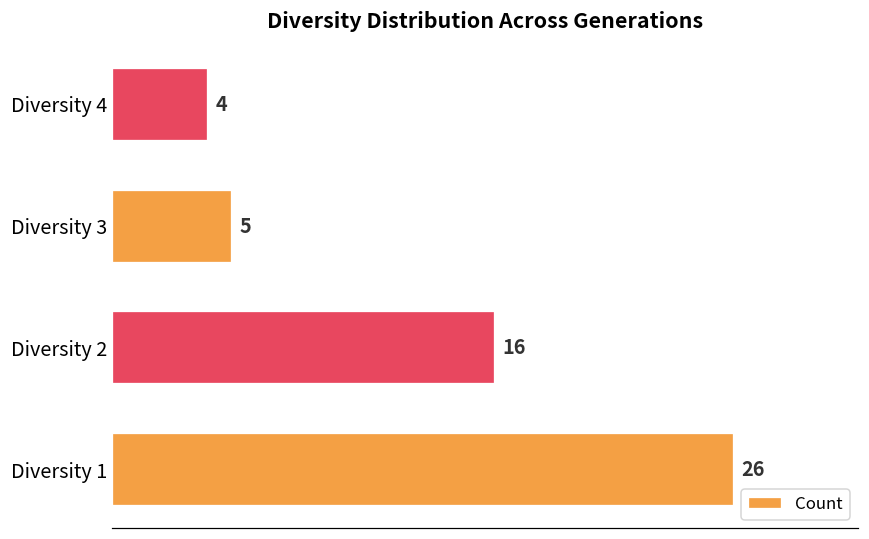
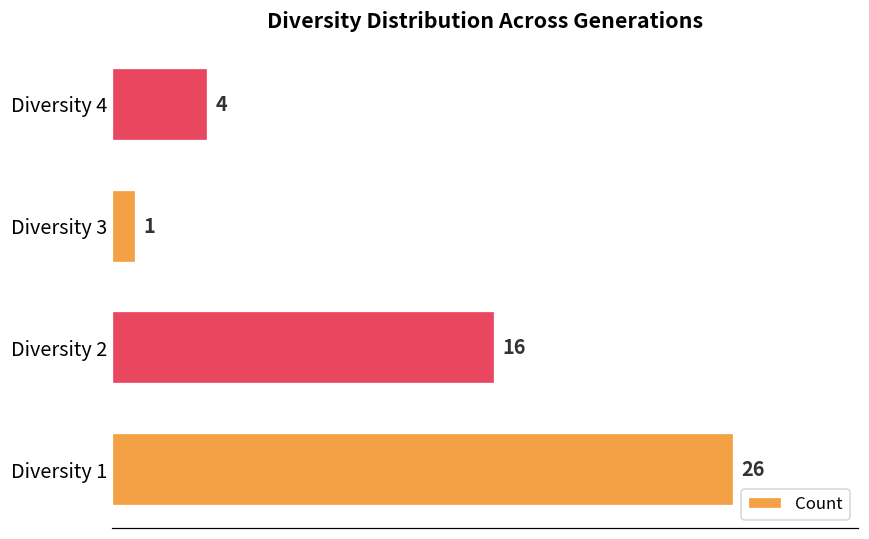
  {
    "Diversity 4": 4,
-   "Diversity 3": 5,
+   "Diversity 3": 1,
    "Diversity 2": 16,
    "Diversity 1": 26
  }
